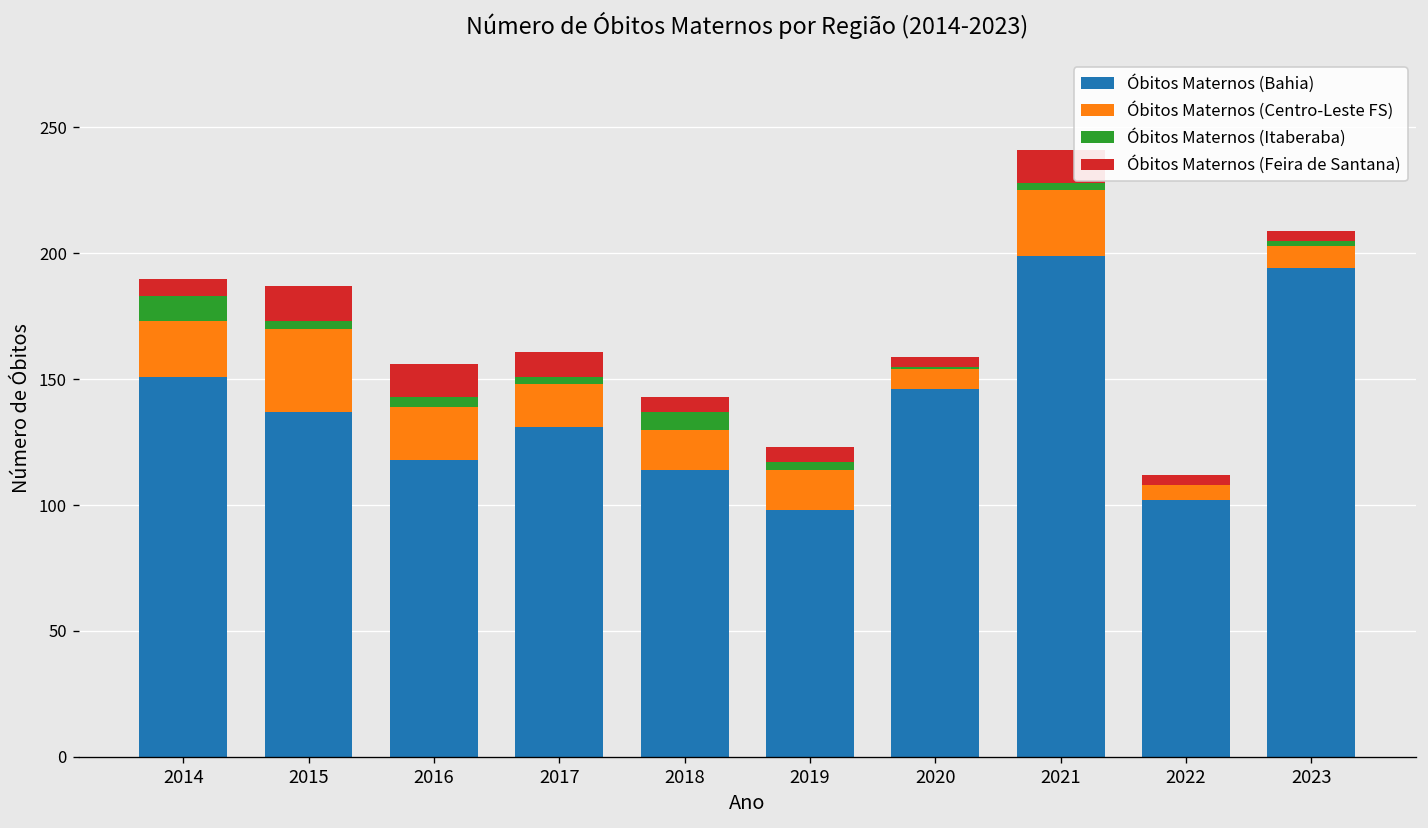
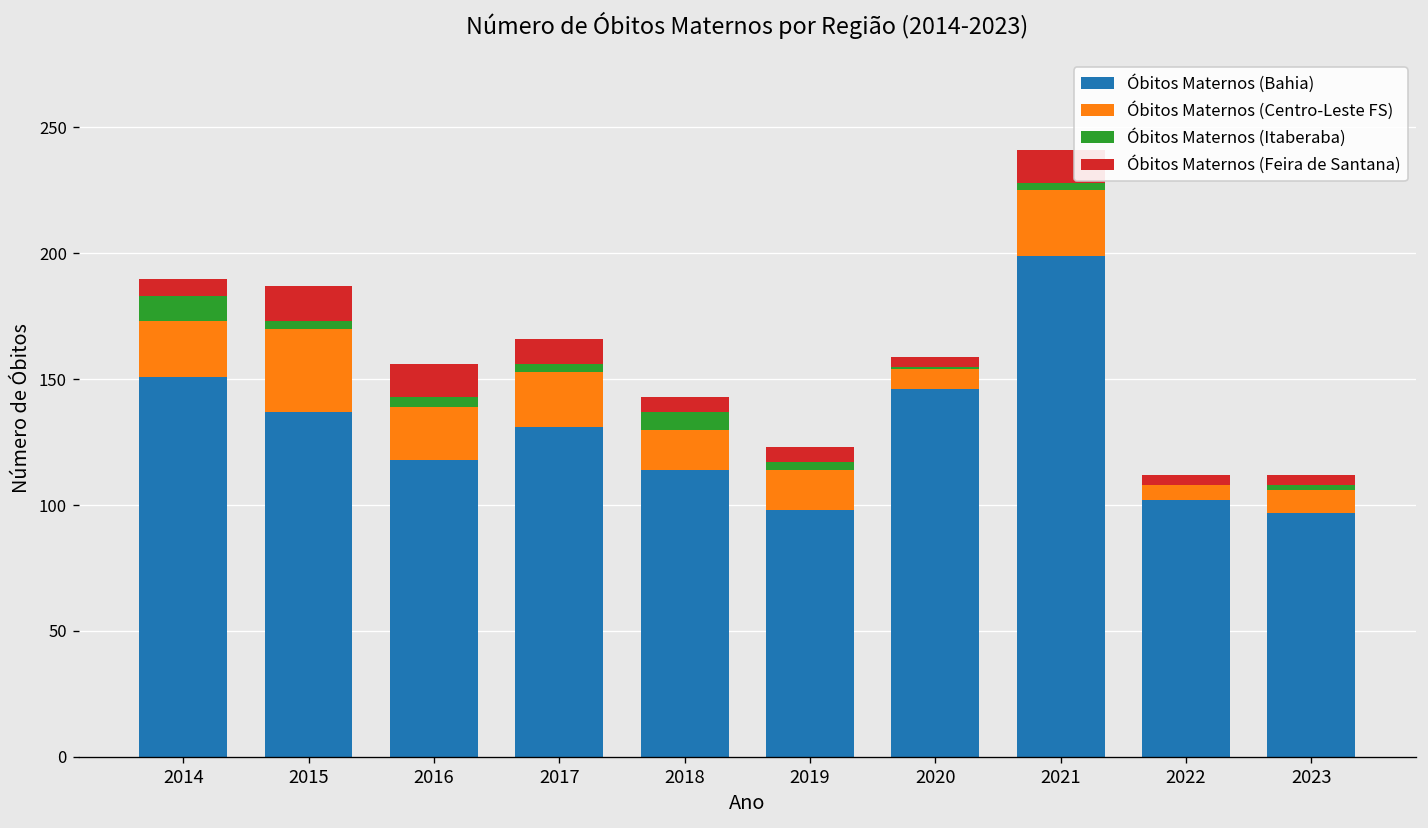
  {
    "Óbitos Maternos (Bahia)": {
      "2014": 151,
      "2015": 137,
      "2016": 118,
      "2017": 131,
      "2018": 114,
      "2019": 98,
      "2020": 146,
      "2021": 199,
      "2022": 102,
-     "2023": 194
+     "2023": 97
    },
    "Óbitos Maternos (Centro-Leste FS)": {
      "2014": 22,
      "2015": 33,
      "2016": 21,
-     "2017": 17,
+     "2017": 22,
      "2018": 16,
      "2019": 16,
      "2020": 8,
      "2021": 26,
      "2022": 6,
      "2023": 9
    },
    "Óbitos Maternos (Itaberaba)": {
      "2014": 10,
      "2015": 3,
      "2016": 4,
      "2017": 3,
      "2018": 7,
      "2019": 3,
      "2021": 3,
      "2022": 0,
      "2023": 2
    },
    "Óbitos Maternos (Feira de Santana)": {
      "2014": 7,
      "2015": 14,
      "2016": 13,
      "2017": 10,
      "2018": 6,
      "2019": 6,
      "2020": 4,
      "2021": 13,
      "2022": 4,
      "2023": 4
    }
  }
